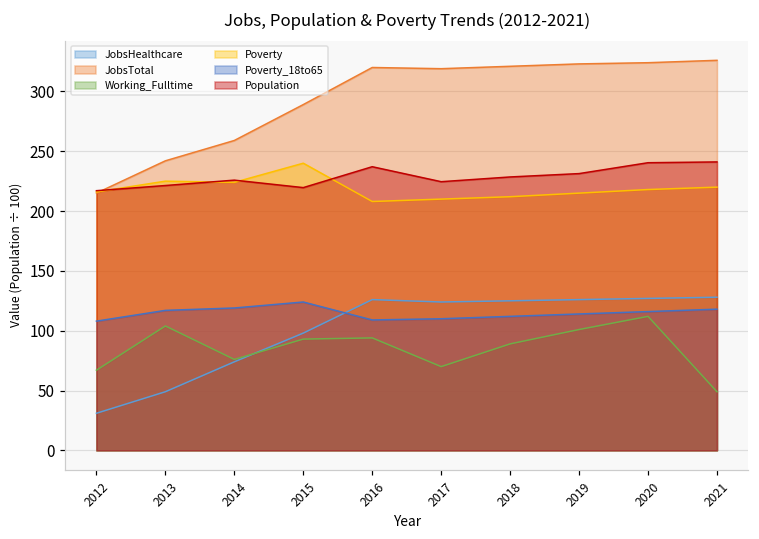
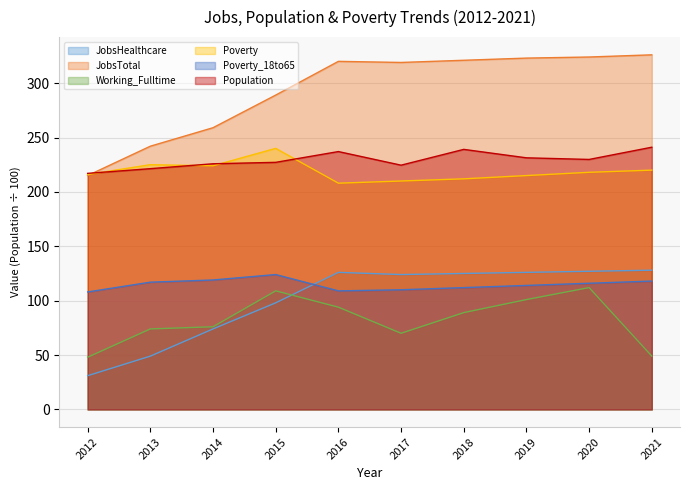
  {
    "Working_Fulltime": {
-     "2012": 67,
-     "2013": 104,
-     "2015": 93,
+     "2012": 48,
+     "2013": 74,
+     "2015": 109,
      "2016": 94,
      "2017": 70,
      "2018": 89,
      "2019": 101,
      "2020": 112,
      "2021": 49
    },
    "Population": {
      "2013": 221,
-     "2015": 220,
+     "2015": 227,
      "2016": 237,
      "2017": 225,
-     "2018": 229,
+     "2018": 239,
      "2019": 231,
-     "2020": 240,
+     "2020": 230,
      "2021": 241
    }
  }
